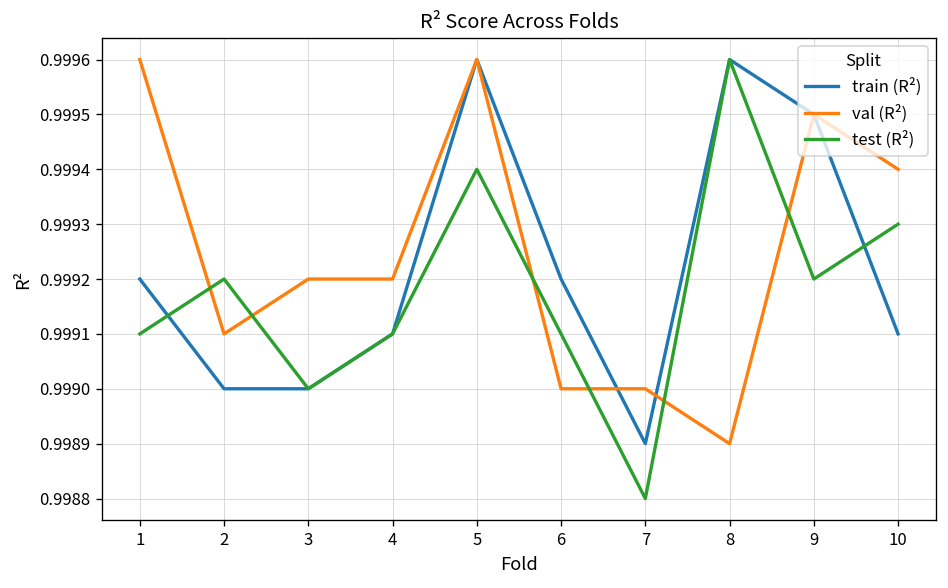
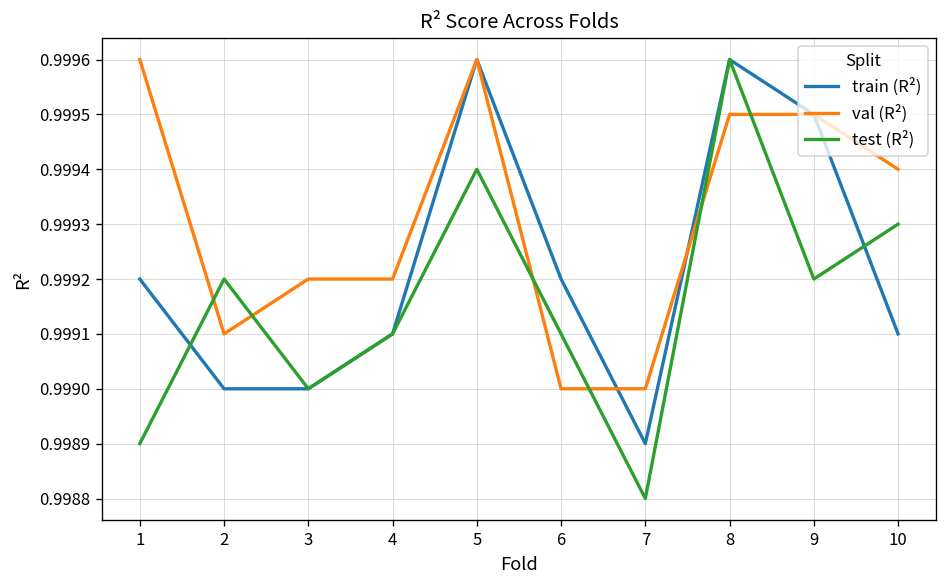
  {
    "train (R²)": {
      "1": 0.9992,
      "2": 0.9990,
      "6": 0.9992,
      "7": 0.9989,
      "10": 0.9991
    },
    "val (R²)": {
      "1": 0.9996,
      "2": 0.9991,
      "3": 0.9992,
      "4": 0.9992,
      "6": 0.9990,
      "7": 0.9990,
-     "8": 0.9989,
+     "8": 0.9995,
      "10": 0.9994
    },
    "test (R²)": {
-     "1": 0.9991,
+     "1": 0.9989,
      "2": 0.9992,
      "5": 0.9994,
      "6": 0.9991,
      "7": 0.9988,
      "9": 0.9992,
      "10": 0.9993
    }
  }
